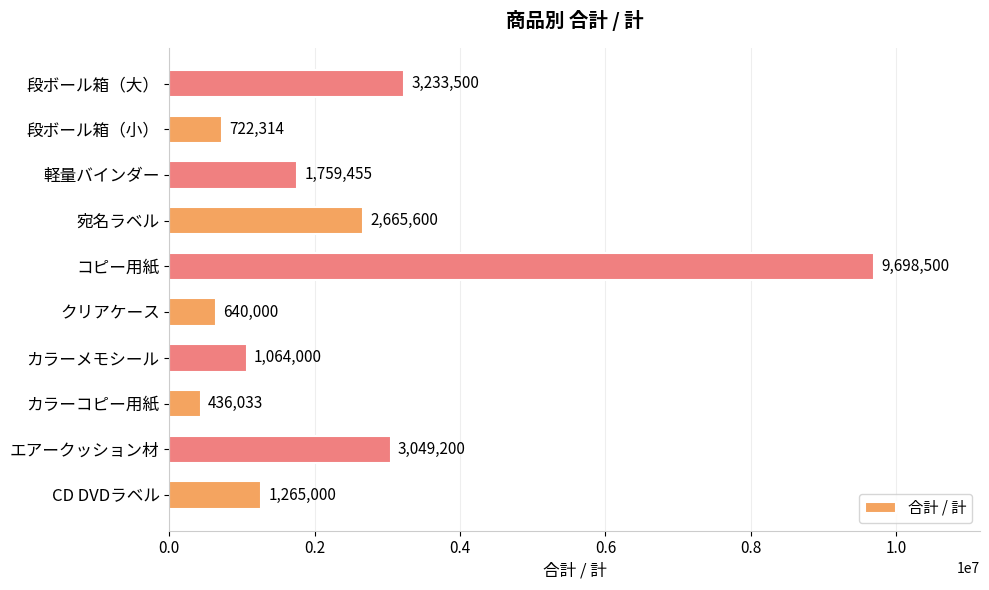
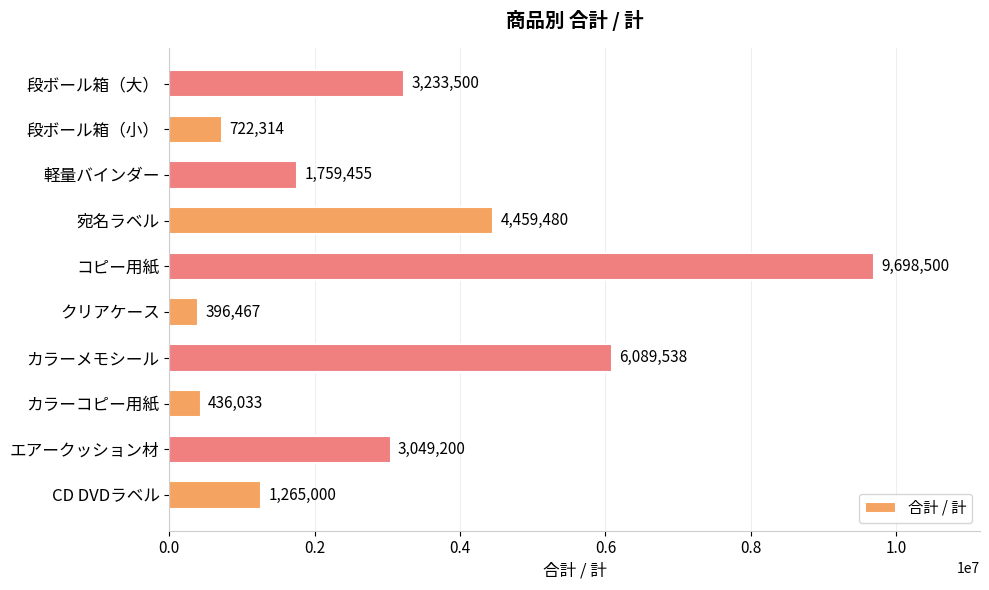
  {
    "段ボール箱（大）": "3,233,500",
    "段ボール箱（小）": "722,314",
    "軽量バインダー": "1,759,455",
-   "宛名ラベル": "2,665,600",
+   "宛名ラベル": "4,459,480",
    "コピー用紙": "9,698,500",
-   "クリアケース": "640,000",
-   "カラーメモシール": "1,064,000",
+   "クリアケース": "396,467",
+   "カラーメモシール": "6,089,538",
    "カラーコピー用紙": "436,033",
    "エアークッション材": "3,049,200",
    "CD DVDラベル": "1,265,000"
  }
